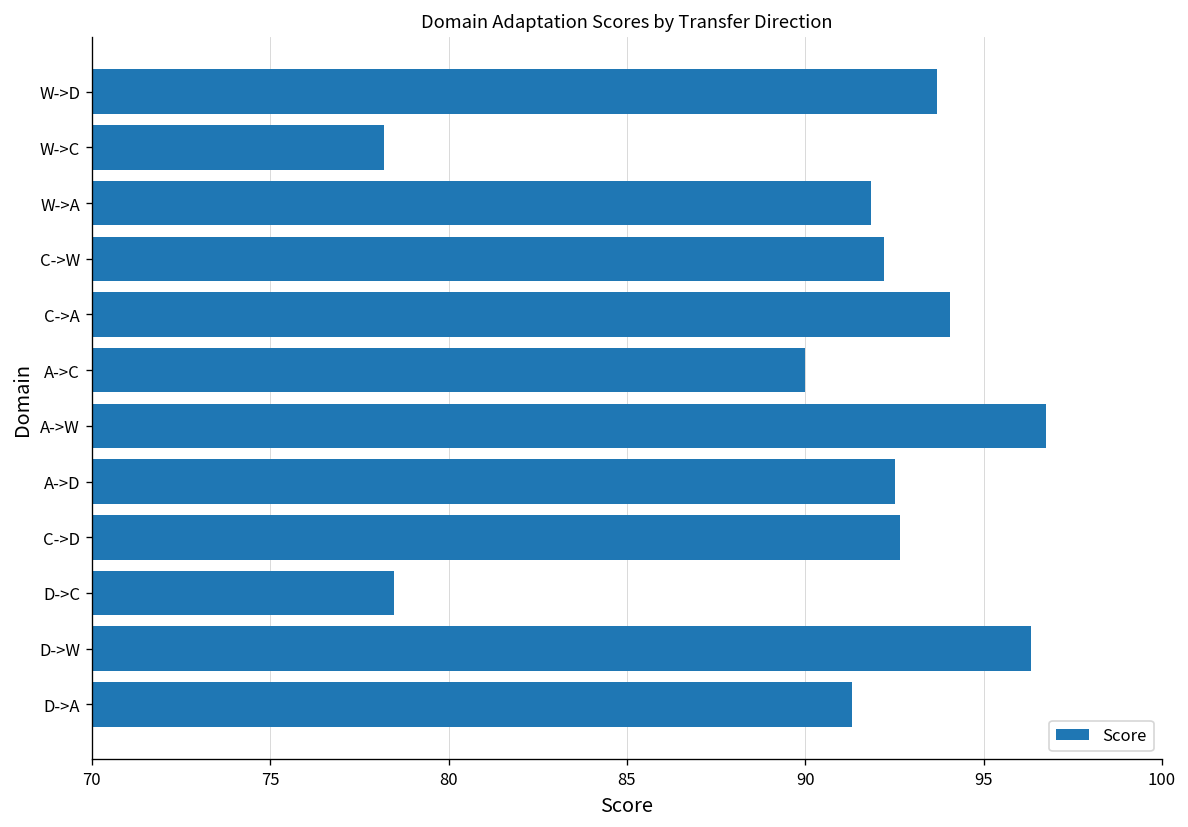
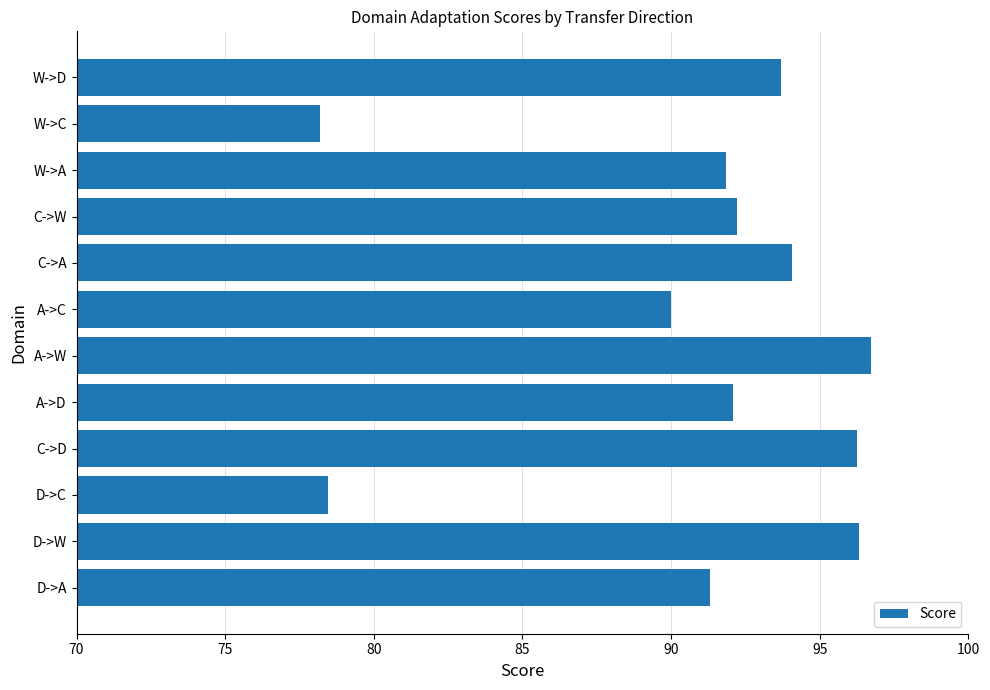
  {
    "W->D": 93.7,
    "W->C": 78.2,
    "W->A": 91.9,
    "C->W": 92.2,
    "C->A": 94.1,
    "A->C": 90.0,
    "A->W": 96.7,
-   "A->D": 92.5,
-   "C->D": 92.6,
+   "A->D": 92.1,
+   "C->D": 96.3,
    "D->C": 78.5,
    "D->W": 96.3,
    "D->A": 91.3
  }
